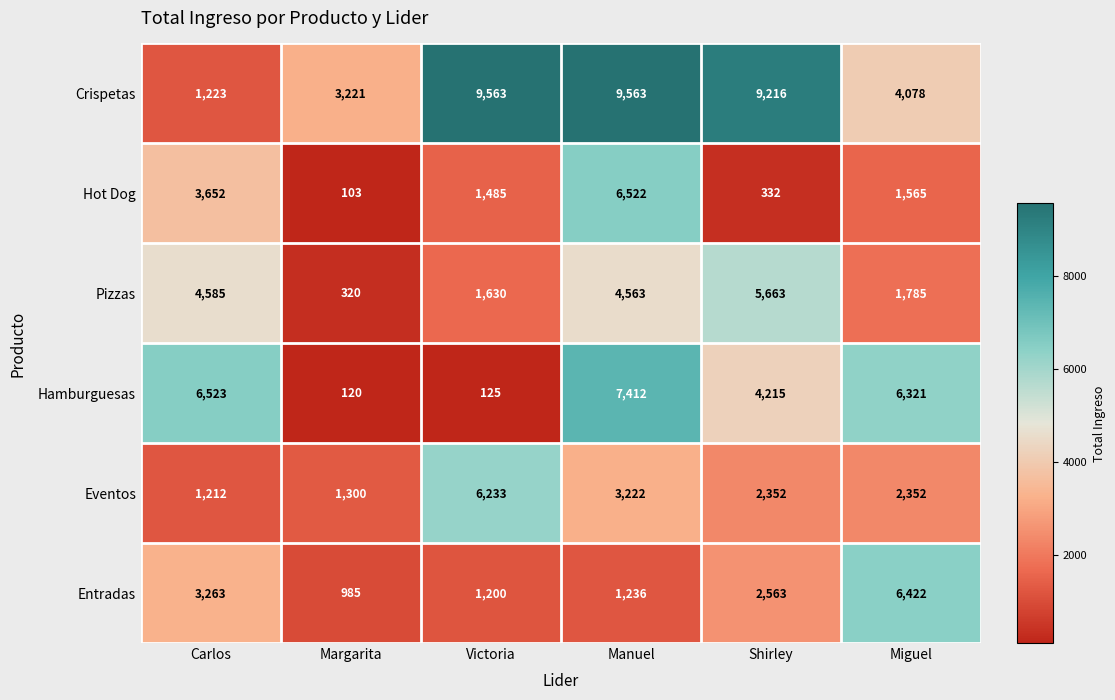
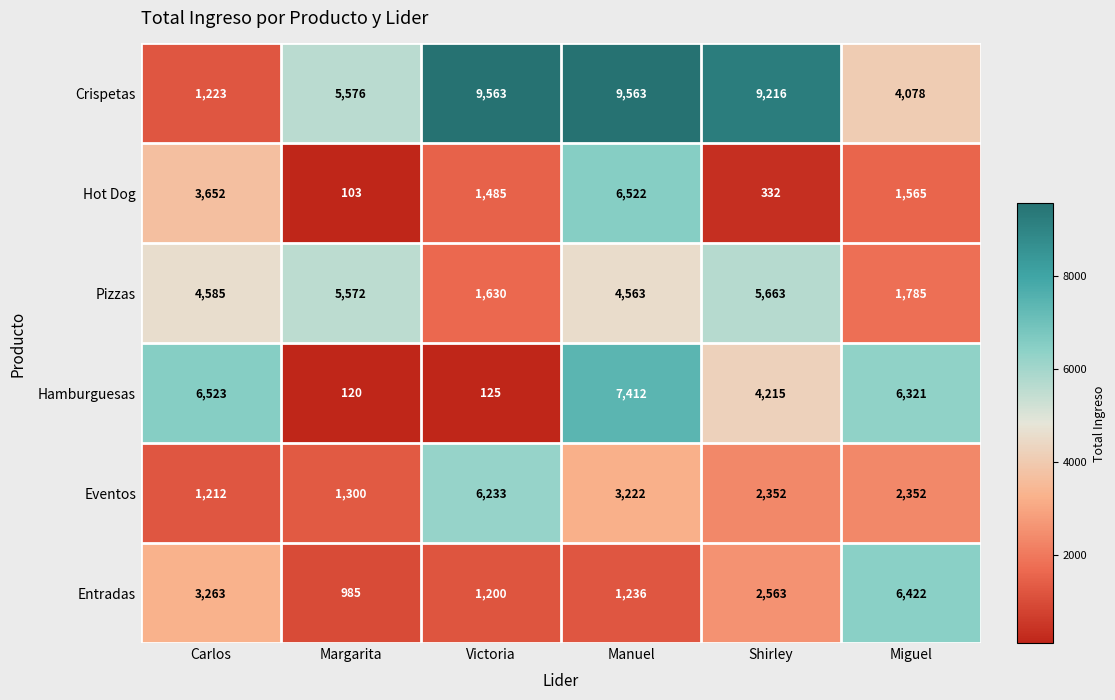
  {
    "Crispetas": {
      "Carlos": "1,223",
-     "Margarita": "3,221",
+     "Margarita": "5,576",
      "Victoria": "9,563",
      "Manuel": "9,563",
      "Shirley": "9,216",
      "Miguel": "4,078"
    },
    "Hot Dog": {
      "Carlos": "3,652",
      "Margarita": "103",
      "Victoria": "1,485",
      "Manuel": "6,522",
      "Shirley": "332",
      "Miguel": "1,565"
    },
    "Pizzas": {
      "Carlos": "4,585",
-     "Margarita": "320",
+     "Margarita": "5,572",
      "Victoria": "1,630",
      "Manuel": "4,563",
      "Shirley": "5,663",
      "Miguel": "1,785"
    },
    "Hamburguesas": {
      "Carlos": "6,523",
      "Margarita": "120",
      "Victoria": "125",
      "Manuel": "7,412",
      "Shirley": "4,215",
      "Miguel": "6,321"
    },
    "Eventos": {
      "Carlos": "1,212",
      "Margarita": "1,300",
      "Victoria": "6,233",
      "Manuel": "3,222",
      "Shirley": "2,352",
      "Miguel": "2,352"
    },
    "Entradas": {
      "Carlos": "3,263",
      "Margarita": "985",
      "Victoria": "1,200",
      "Manuel": "1,236",
      "Shirley": "2,563",
      "Miguel": "6,422"
    }
  }
